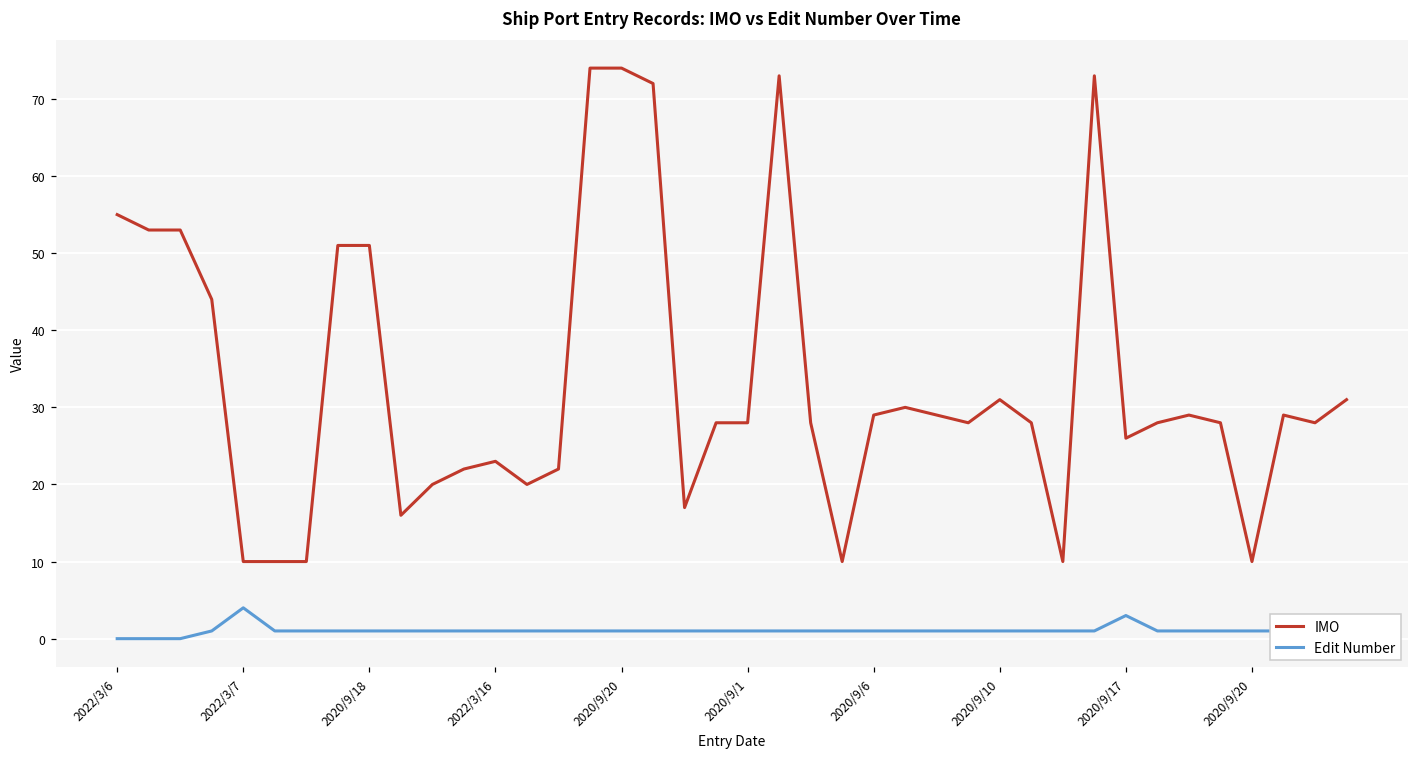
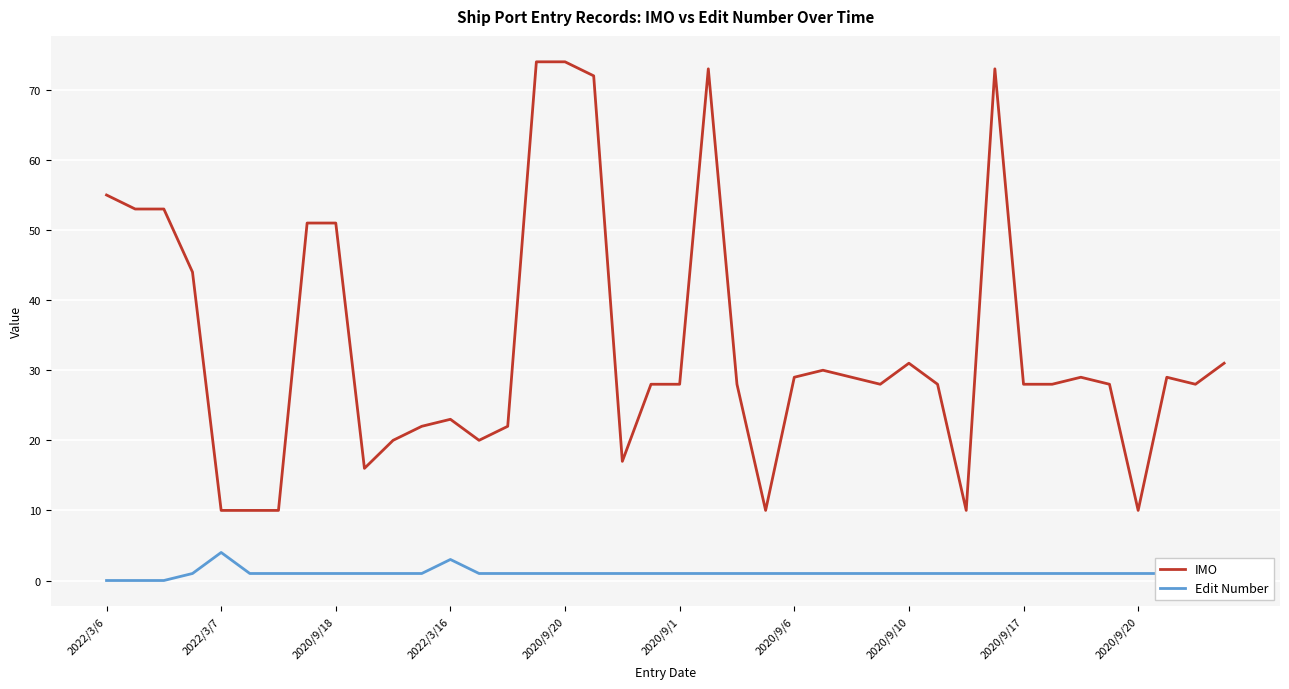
  {
    "IMO": {
      "2022/3/6": 55,
      "2022/3/7": 10,
      "2022/3/16": 23,
      "2020/9/10": 31,
-     "2020/9/17": 26
+     "2020/9/17": 28
    },
    "Edit Number": {
      "2022/3/6": 0,
      "2022/3/7": 4,
-     "2022/3/16": 1,
+     "2022/3/16": 3,
      "2020/9/10": 1,
-     "2020/9/17": 3
+     "2020/9/17": 1
    }
  }
